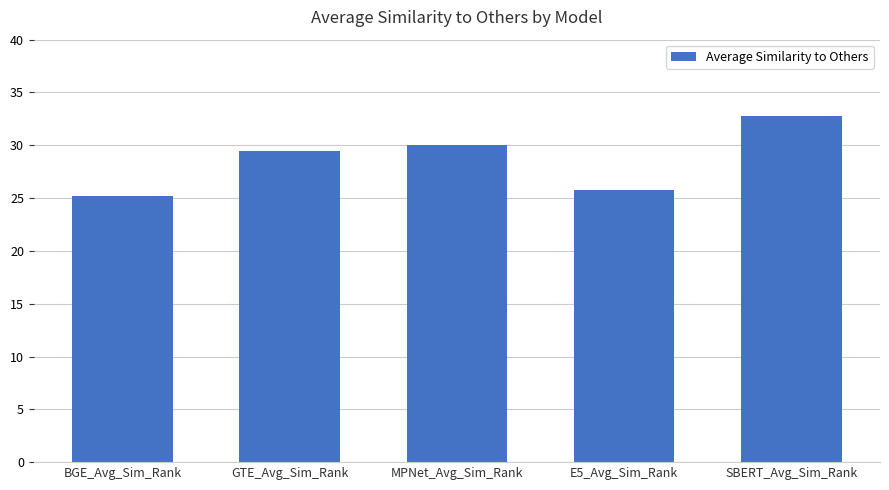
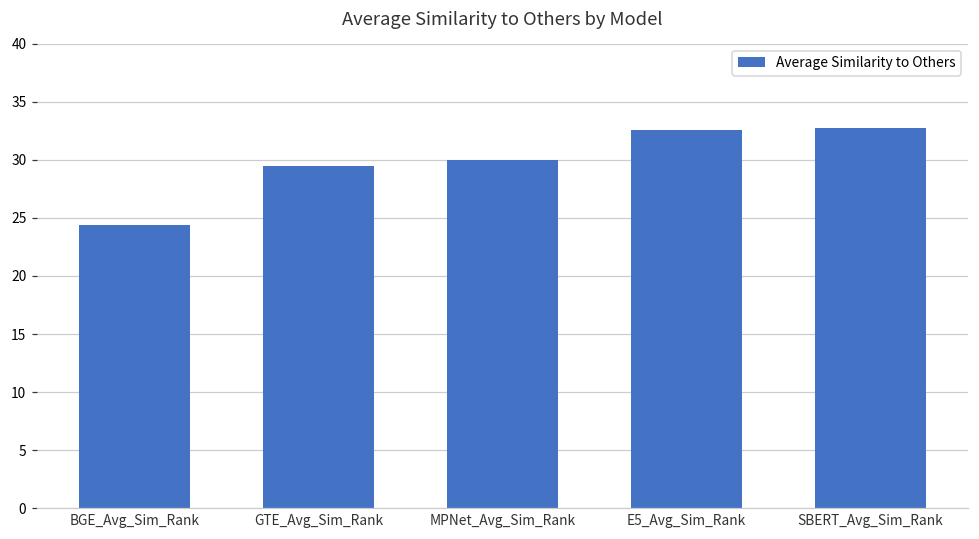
  {
-   "BGE_Avg_Sim_Rank": 25.2,
+   "BGE_Avg_Sim_Rank": 24.4,
    "GTE_Avg_Sim_Rank": 29.5,
    "MPNet_Avg_Sim_Rank": 30.0,
-   "E5_Avg_Sim_Rank": 25.7,
+   "E5_Avg_Sim_Rank": 32.6,
    "SBERT_Avg_Sim_Rank": 32.8
  }
